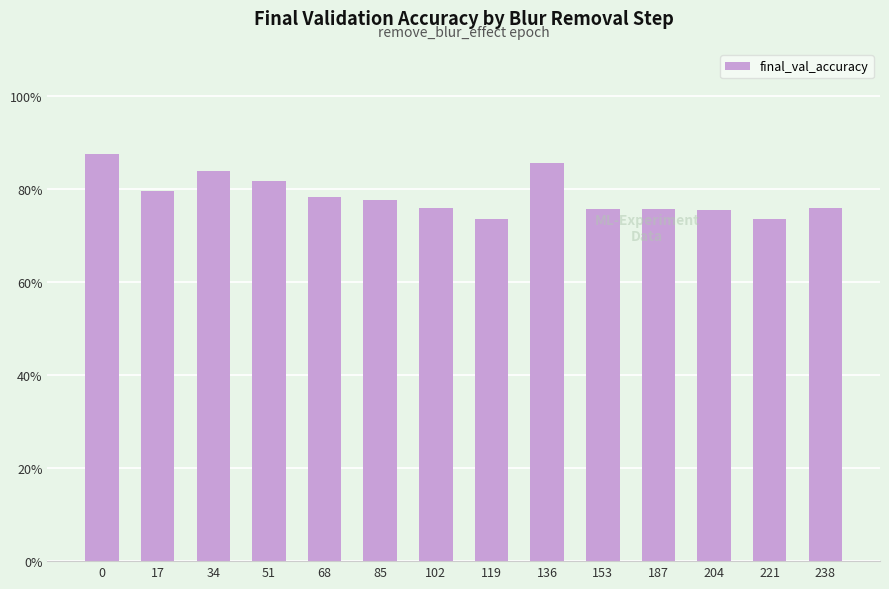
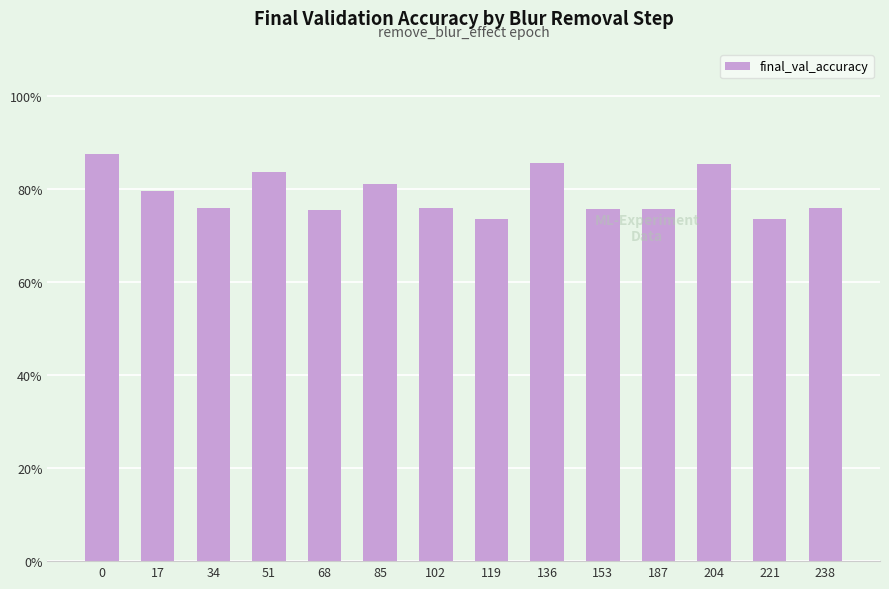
  {
    "0": "87%",
    "17": "79%",
-   "34": "84%",
-   "51": "82%",
-   "68": "78%",
-   "85": "78%",
+   "34": "76%",
+   "51": "84%",
+   "68": "75%",
+   "85": "81%",
    "102": "76%",
    "119": "74%",
    "136": "86%",
    "153": "76%",
    "187": "76%",
-   "204": "75%",
+   "204": "85%",
    "221": "73%",
    "238": "76%"
  }
